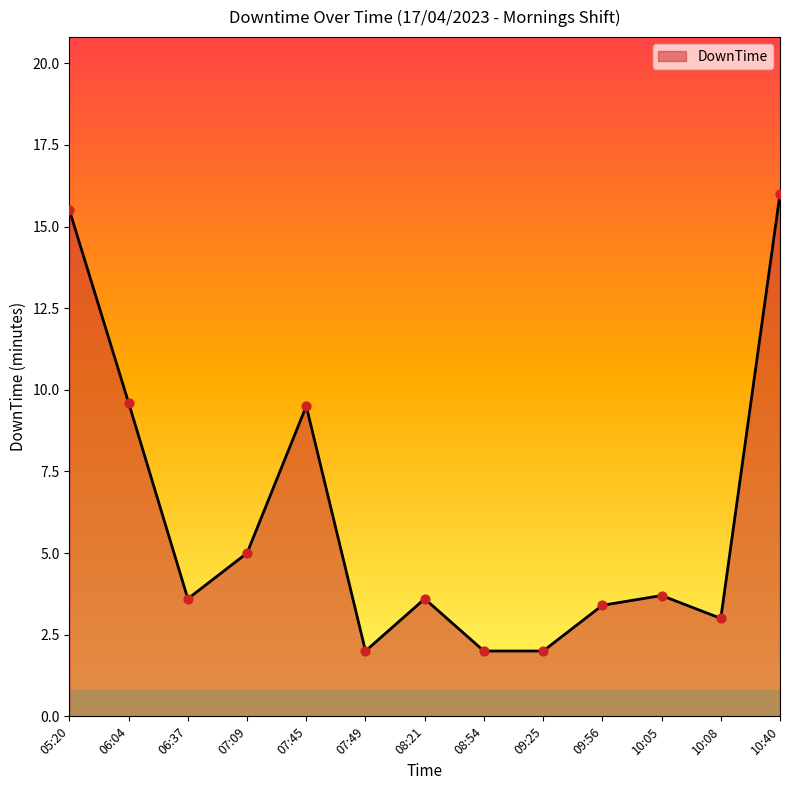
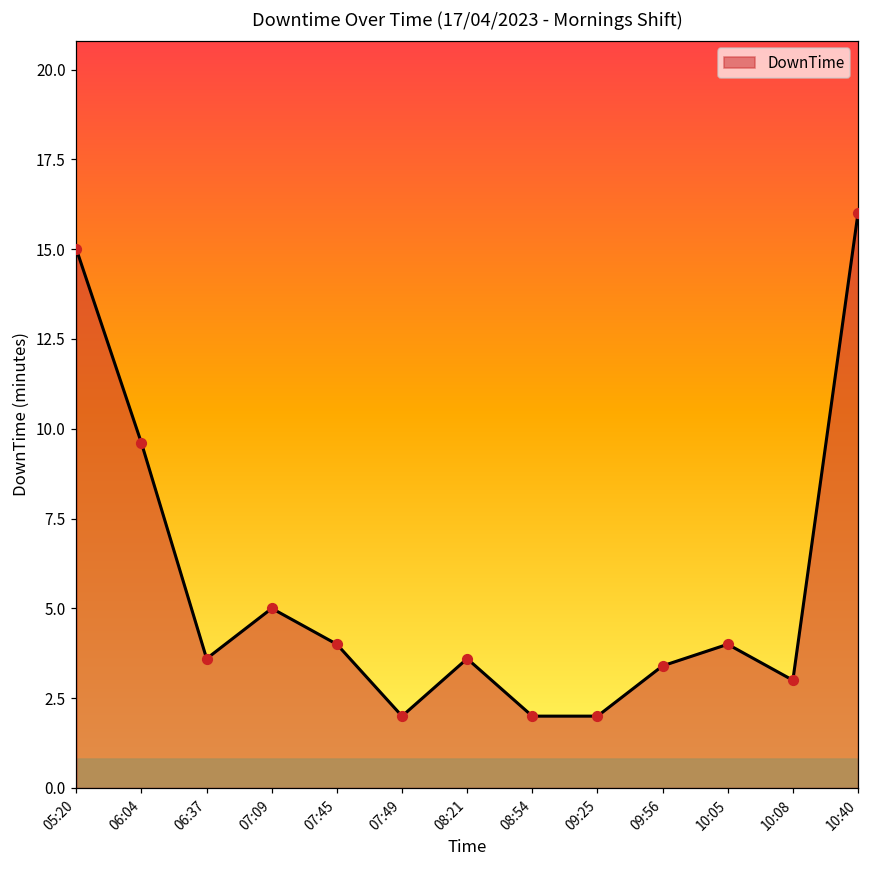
  {
-   "05:20": 15.5,
+   "05:20": 15.0,
    "06:04": 9.6,
    "06:37": 3.6,
    "07:09": 5.0,
-   "07:45": 9.5,
+   "07:45": 4.0,
    "07:49": 2.0,
    "08:21": 3.6,
    "08:54": 2.0,
    "09:25": 2.0,
    "09:56": 3.4,
-   "10:05": 3.7,
+   "10:05": 4.0,
    "10:08": 3.0,
    "10:40": 16.0
  }
